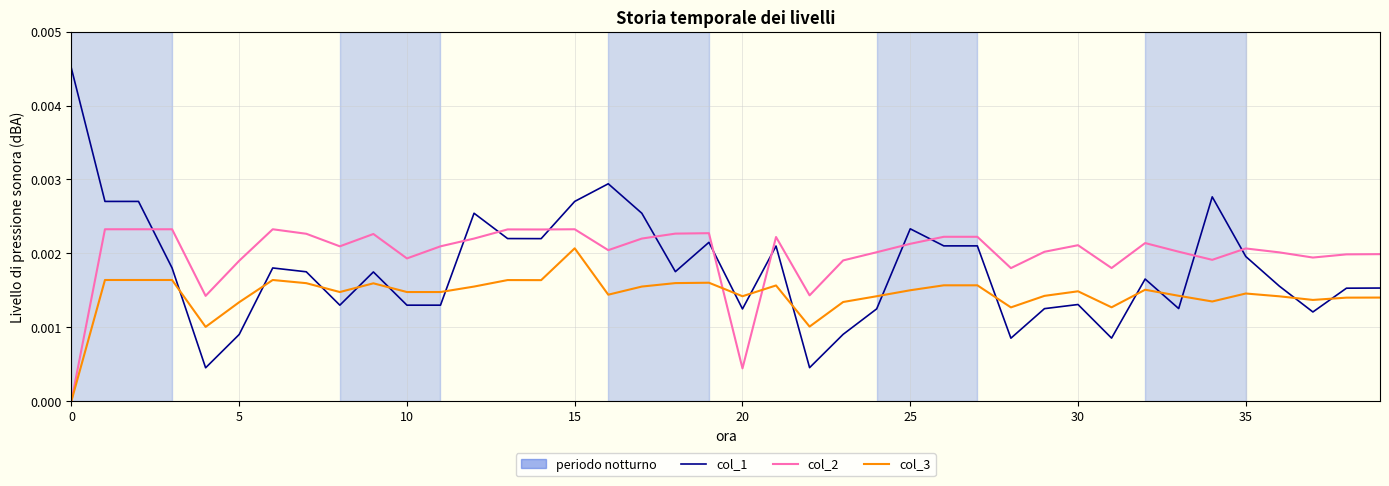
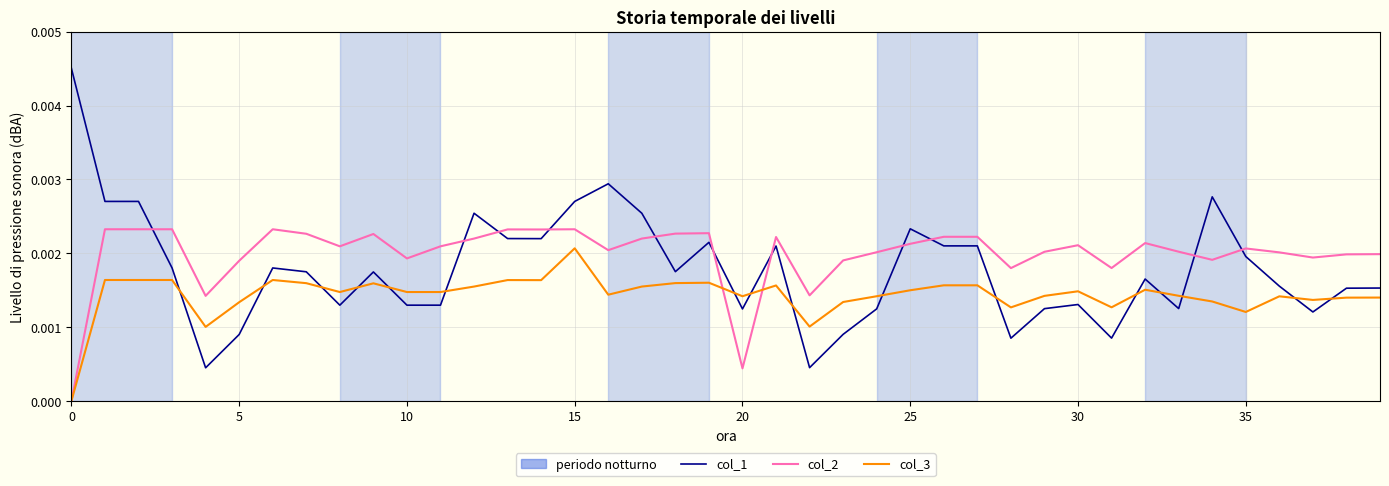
  {
    "col_1": {
      "0": 0.0045,
      "5": 0.0009,
      "10": 0.0013,
      "15": 0.0027,
      "20": 0.0012,
      "25": 0.0023,
      "30": 0.0013,
      "35": 0.0020
    },
    "col_2": {
      "5": 0.0019,
      "10": 0.0019,
      "15": 0.0023,
      "20": 0.0004,
      "25": 0.0021,
      "30": 0.0021,
      "35": 0.0021
    },
    "col_3": {
      "5": 0.0013,
      "10": 0.0015,
      "15": 0.0021,
      "20": 0.0014,
      "25": 0.0015,
      "30": 0.0015,
-     "35": 0.0015
+     "35": 0.0012
    }
  }
